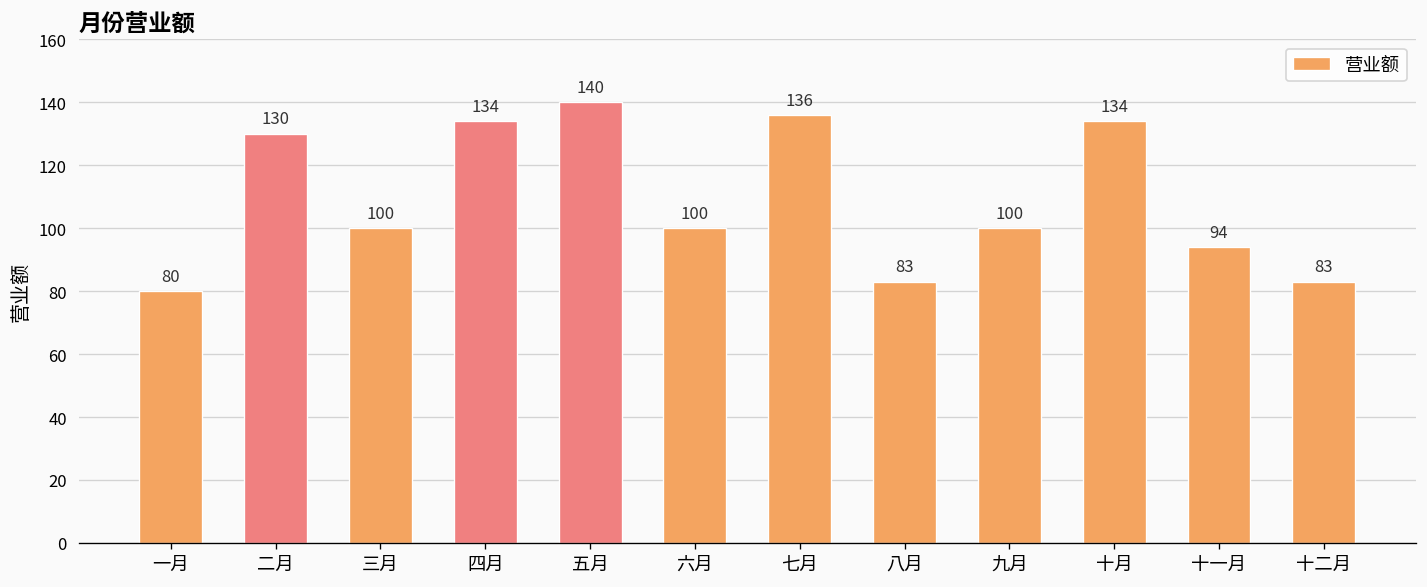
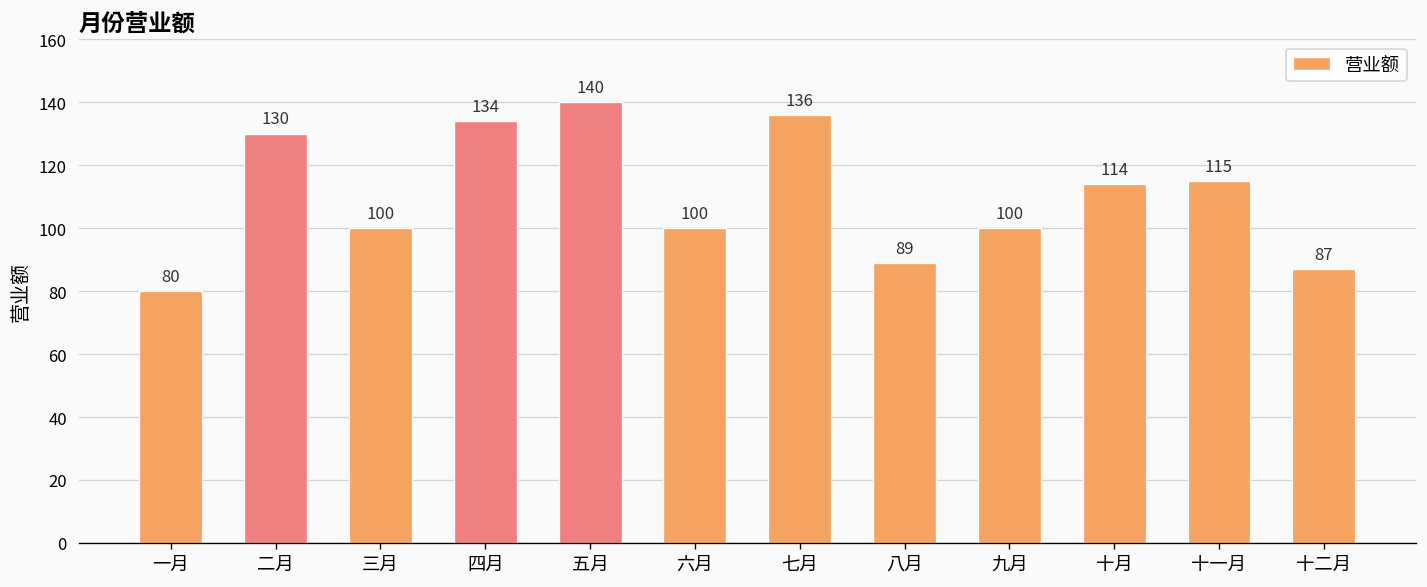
  {
    "一月": 80,
    "二月": 130,
    "三月": 100,
    "四月": 134,
    "五月": 140,
    "六月": 100,
    "七月": 136,
-   "八月": 83,
+   "八月": 89,
    "九月": 100,
-   "十月": 134,
-   "十一月": 94,
-   "十二月": 83
+   "十月": 114,
+   "十一月": 115,
+   "十二月": 87
  }
